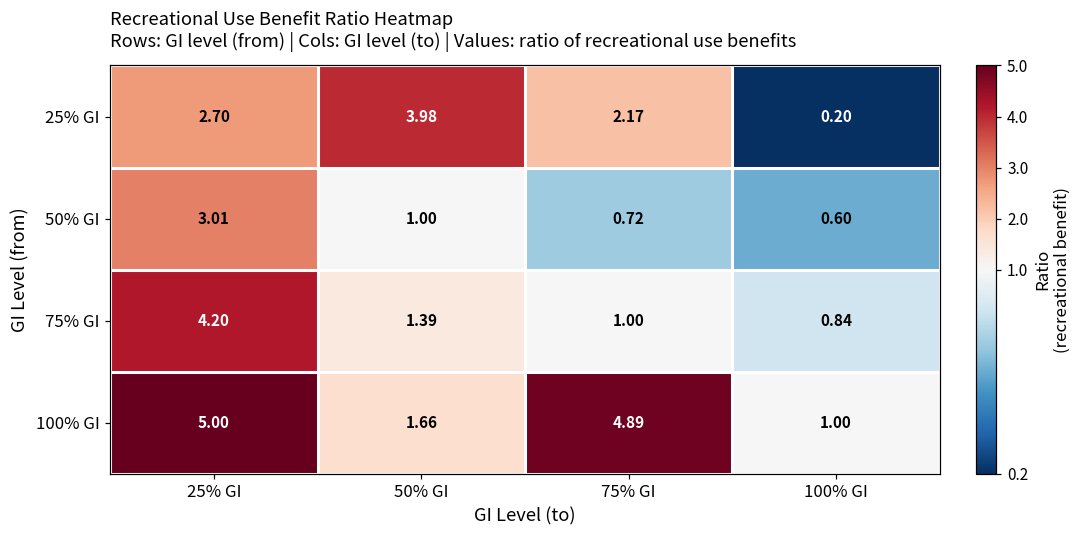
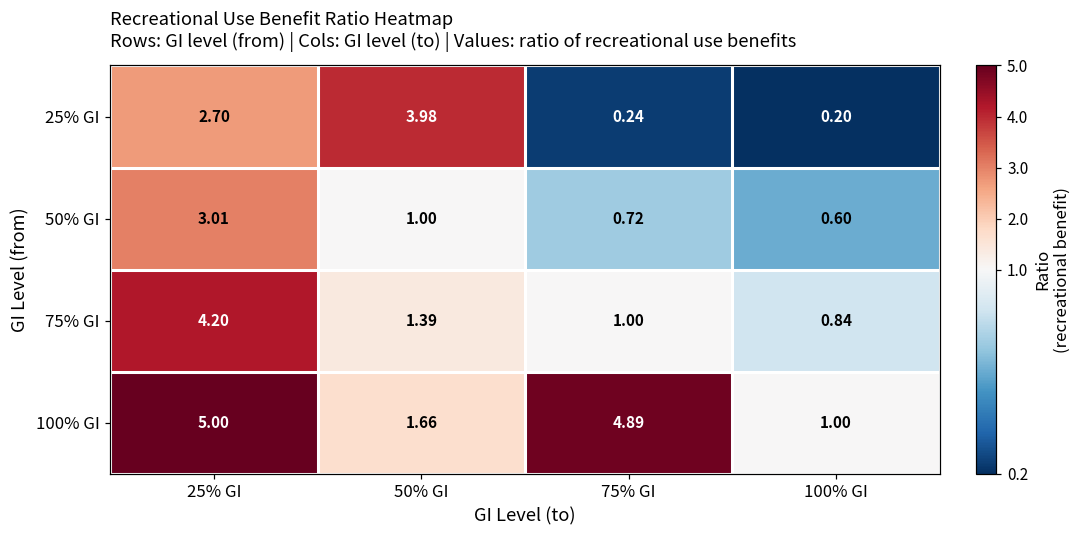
  {
    "25% GI": {
      "25% GI": 2.70,
      "50% GI": 3.98,
-     "75% GI": 2.17,
+     "75% GI": 0.24,
      "100% GI": 0.20
    },
    "50% GI": {
      "25% GI": 3.01,
      "50% GI": 1.00,
      "75% GI": 0.72,
      "100% GI": 0.60
    },
    "75% GI": {
      "25% GI": 4.20,
      "50% GI": 1.39,
      "75% GI": 1.00,
      "100% GI": 0.84
    },
    "100% GI": {
      "25% GI": 5.00,
      "50% GI": 1.66,
      "75% GI": 4.89,
      "100% GI": 1.00
    }
  }
